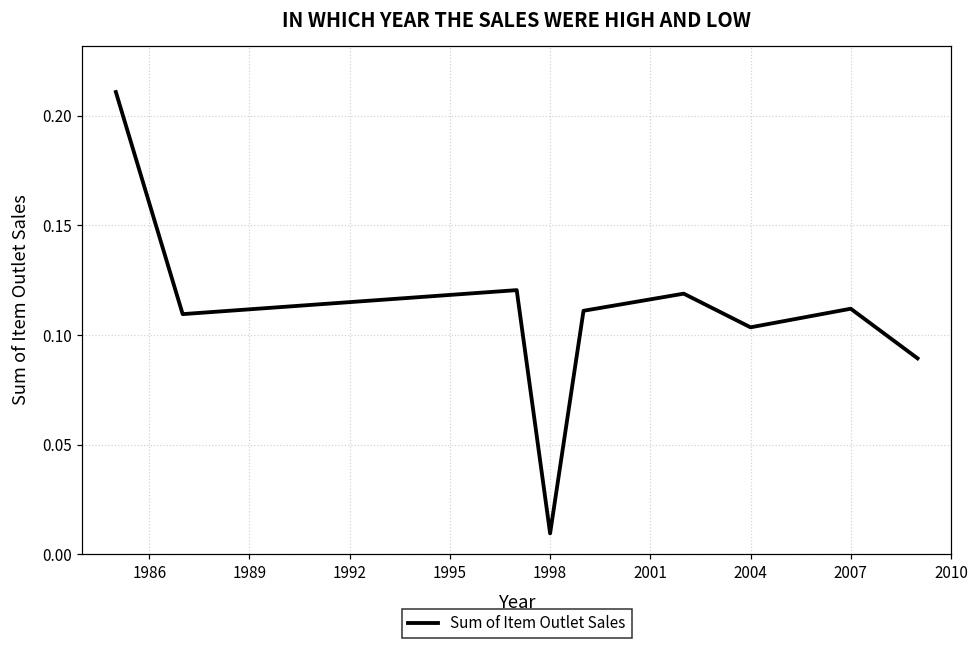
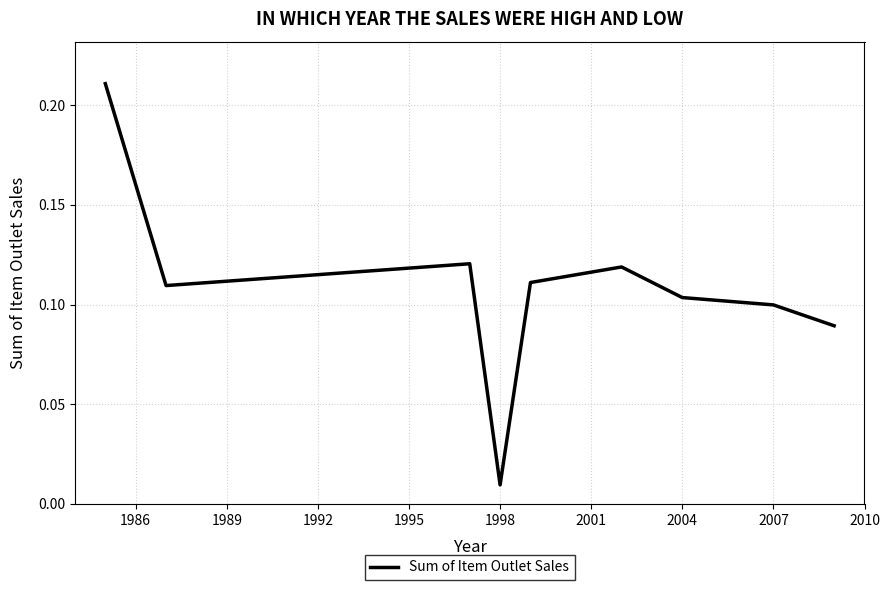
  {
    "1998": 0.009,
    "2004": 0.104,
-   "2007": 0.112
+   "2007": 0.100
  }
